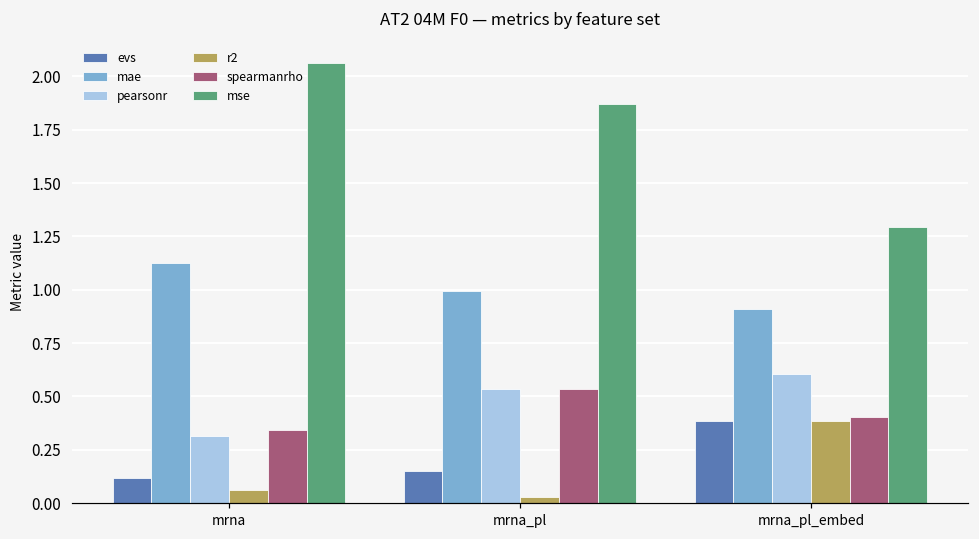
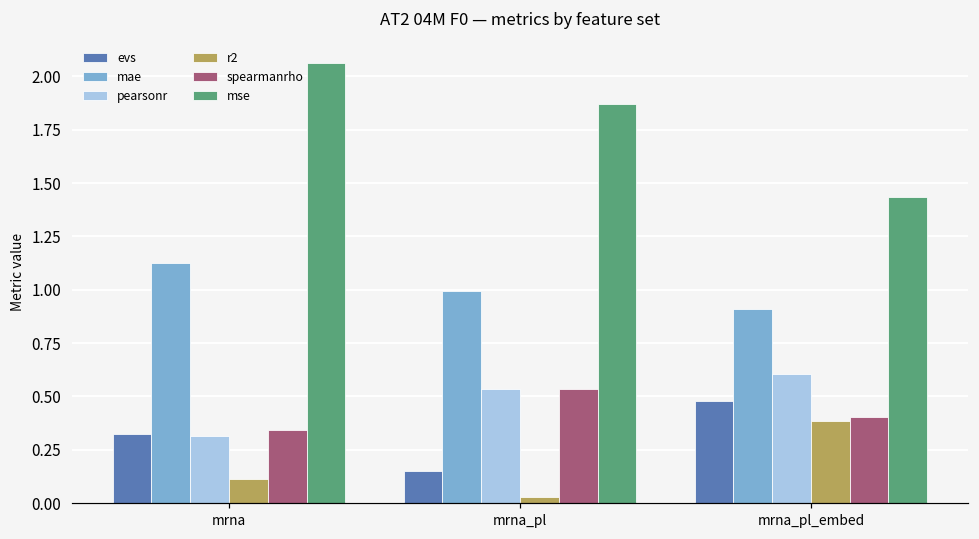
  {
    "evs": {
-     "mrna": 0.12,
+     "mrna": 0.33,
      "mrna_pl": 0.15,
-     "mrna_pl_embed": 0.39
+     "mrna_pl_embed": 0.48
    },
    "r2": {
-     "mrna": 0.06,
+     "mrna": 0.11,
      "mrna_pl": 0.03,
      "mrna_pl_embed": 0.38
    },
    "spearmanrho": {
      "mrna": 0.34,
      "mrna_pl": 0.54,
      "mrna_pl_embed": 0.40
    },
    "mse": {
      "mrna": 2.06,
      "mrna_pl": 1.87,
-     "mrna_pl_embed": 1.29
+     "mrna_pl_embed": 1.43
    }
  }
